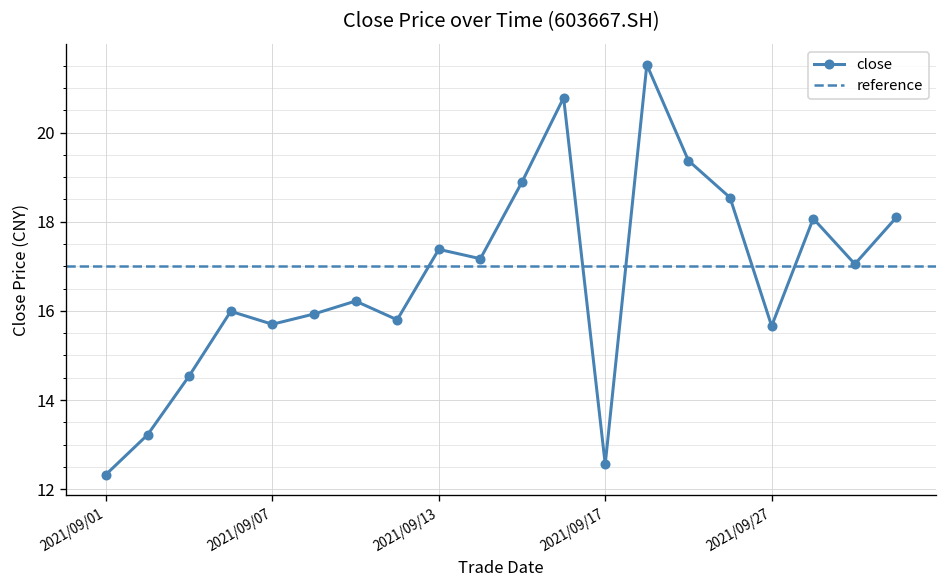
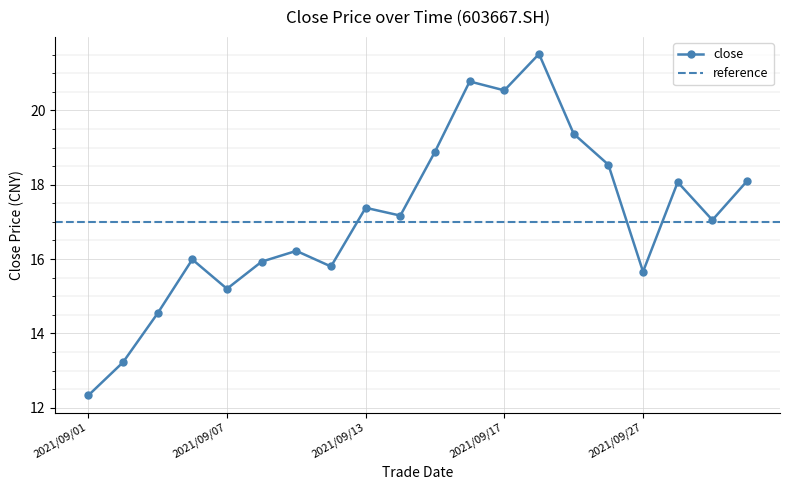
  {
    "2021/09/01": 12.3,
-   "2021/09/07": 15.7,
+   "2021/09/07": 15.2,
    "2021/09/13": 17.4,
-   "2021/09/17": 12.6,
+   "2021/09/17": 20.5,
    "2021/09/27": 15.7
  }
